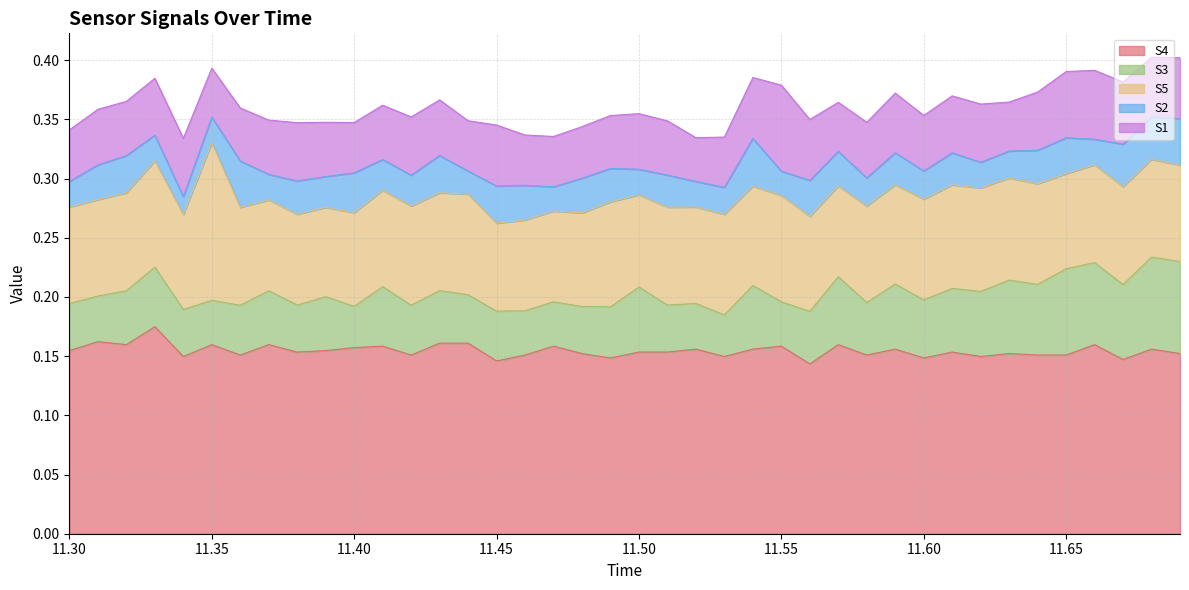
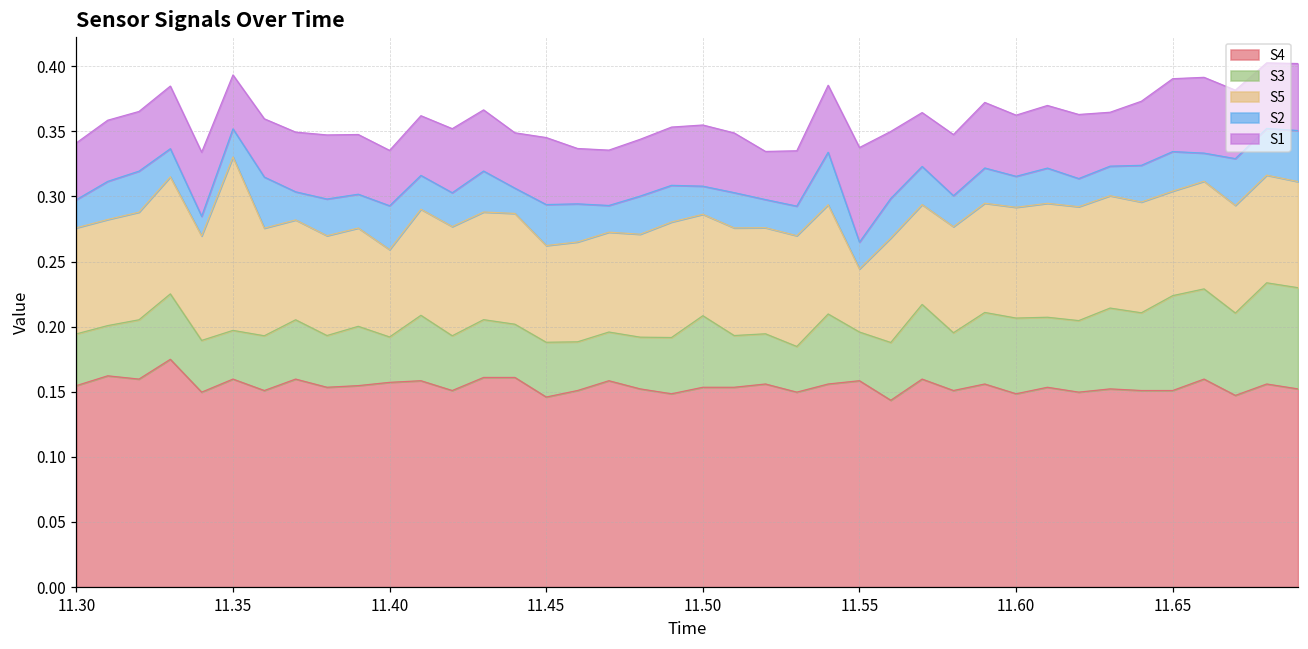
  {
    "S4": {
      "11.30": 0.155,
      "11.35": 0.160,
      "11.40": 0.157,
      "11.45": 0.146,
      "11.50": 0.153,
      "11.55": 0.158,
      "11.60": 0.148,
      "11.65": 0.151
    },
    "S3": {
      "11.30": 0.040,
      "11.35": 0.037,
      "11.40": 0.035,
      "11.45": 0.042,
      "11.50": 0.055,
      "11.55": 0.037,
-     "11.60": 0.049,
+     "11.60": 0.058,
      "11.65": 0.073
    },
    "S5": {
      "11.30": 0.081,
      "11.35": 0.133,
-     "11.40": 0.079,
+     "11.40": 0.067,
      "11.45": 0.074,
      "11.50": 0.078,
-     "11.55": 0.090,
+     "11.55": 0.049,
      "11.60": 0.085,
      "11.65": 0.080
    },
    "S2": {
      "11.30": 0.022,
      "11.35": 0.022,
      "11.40": 0.034,
      "11.45": 0.031,
      "11.50": 0.022,
      "11.55": 0.021,
      "11.60": 0.024,
      "11.65": 0.030
    },
    "S1": {
      "11.30": 0.044,
      "11.35": 0.041,
      "11.40": 0.043,
      "11.45": 0.051,
      "11.50": 0.047,
      "11.55": 0.073,
      "11.60": 0.047,
      "11.65": 0.056
    }
  }
